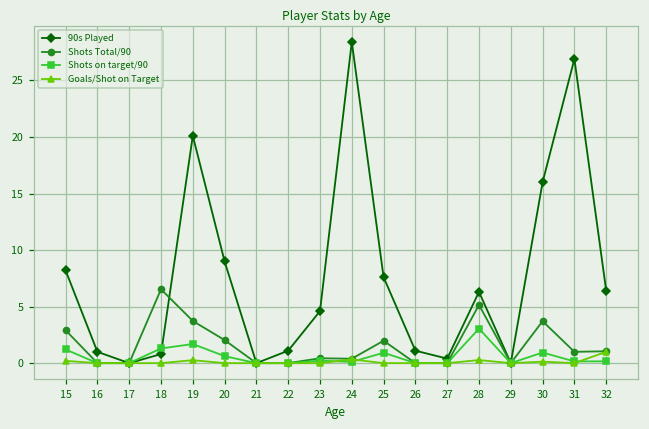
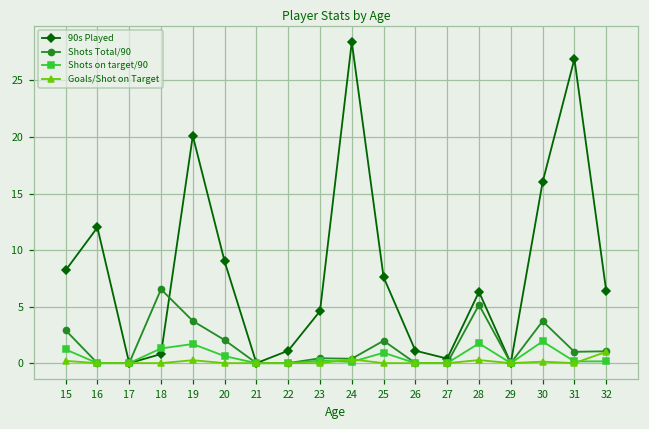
  {
    "90s Played": {
      "15": 8,
-     "16": 1,
+     "16": 12,
      "18": 1,
      "19": 20,
      "20": 9,
      "22": 1,
      "23": 4.6,
      "24": 28.4,
      "25": 7.6,
      "26": 1,
      "27": 0.4,
      "28": 6.3,
      "30": 16,
      "31": 27,
      "32": 6.4
    },
    "Shots Total/90": {
      "15": 2.9,
      "18": 6.5,
      "19": 3.7,
      "20": 2.0,
      "25": 2.0,
      "28": 5.2,
      "30": 3.7,
      "31": 1.0
    },
    "Shots on target/90": {
      "15": 1.2,
      "18": 1.3,
      "19": 1.7,
      "20": 0.6,
      "25": 0.9,
-     "28": 3.1,
-     "30": 0.9,
+     "28": 1.8,
+     "30": 1.9,
      "32": 0.2
    },
    "Goals/Shot on Target": {
      "15": 0.2,
      "18": 0.0,
      "19": 0.3,
      "20": 0.0,
      "25": 0.0,
      "28": 0.3,
      "30": 0.1
    }
  }
